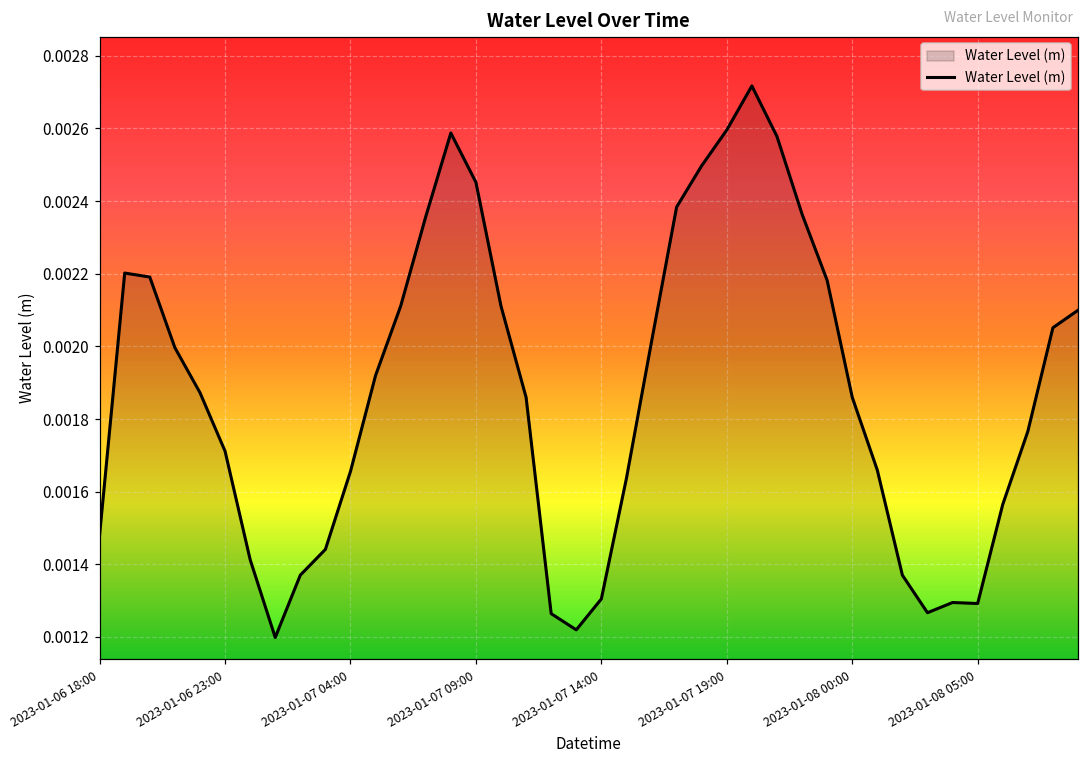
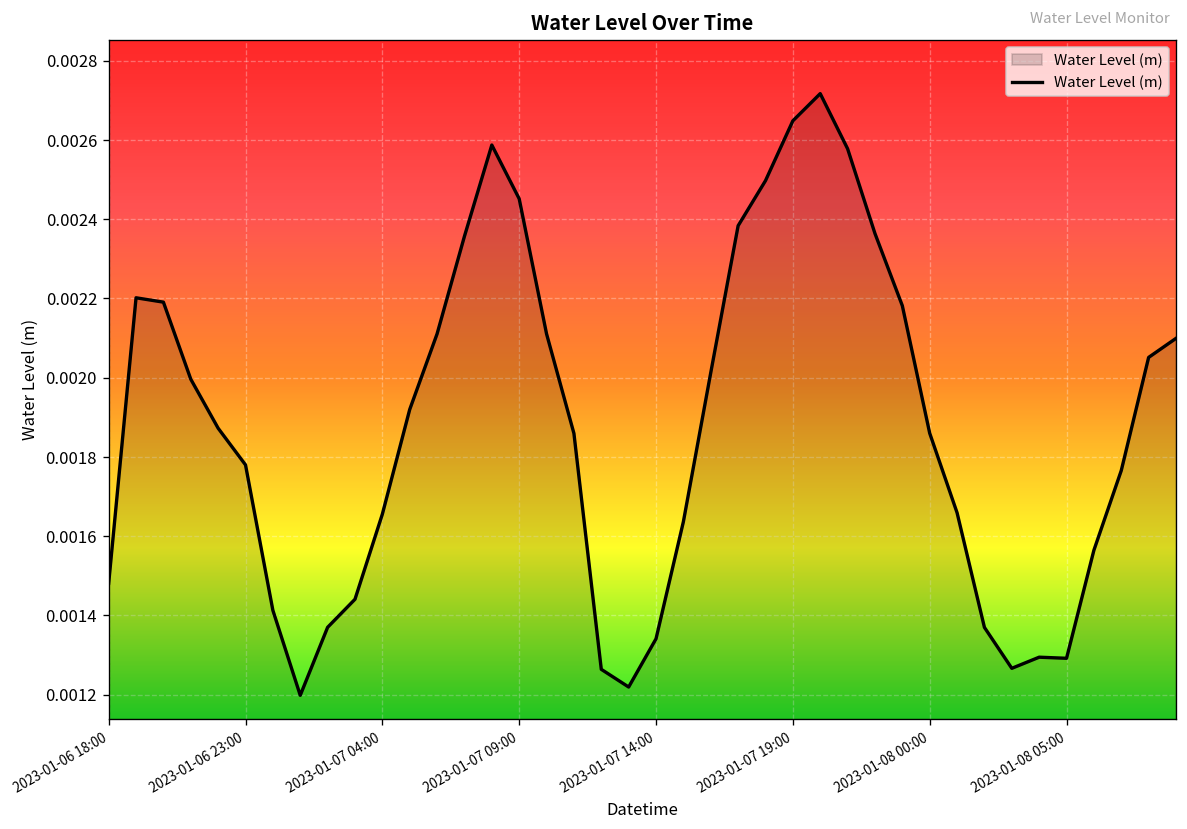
  {
    "2023-01-06 18:00": 0.00148,
-   "2023-01-06 23:00": 0.00171,
+   "2023-01-06 23:00": 0.00178,
    "2023-01-07 04:00": 0.00166,
    "2023-01-07 09:00": 0.00245,
-   "2023-01-07 14:00": 0.00130,
-   "2023-01-07 19:00": 0.00260,
+   "2023-01-07 14:00": 0.00134,
+   "2023-01-07 19:00": 0.00265,
    "2023-01-08 00:00": 0.00186,
    "2023-01-08 05:00": 0.00129
  }
